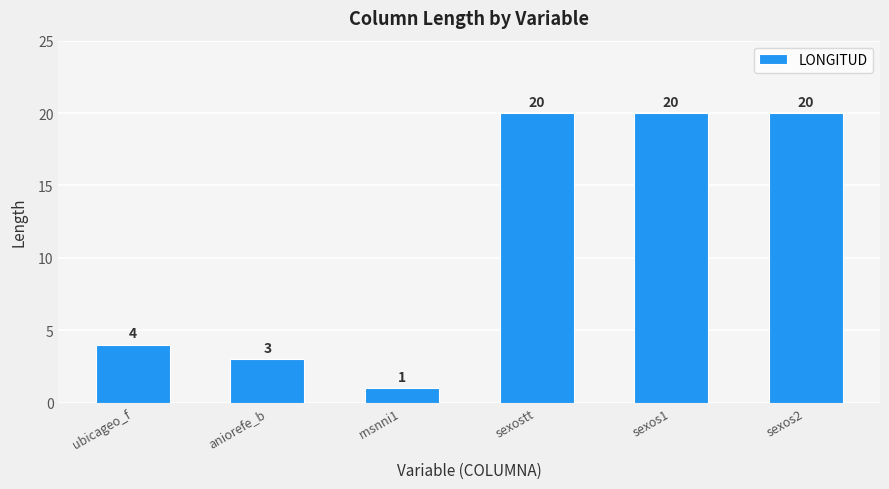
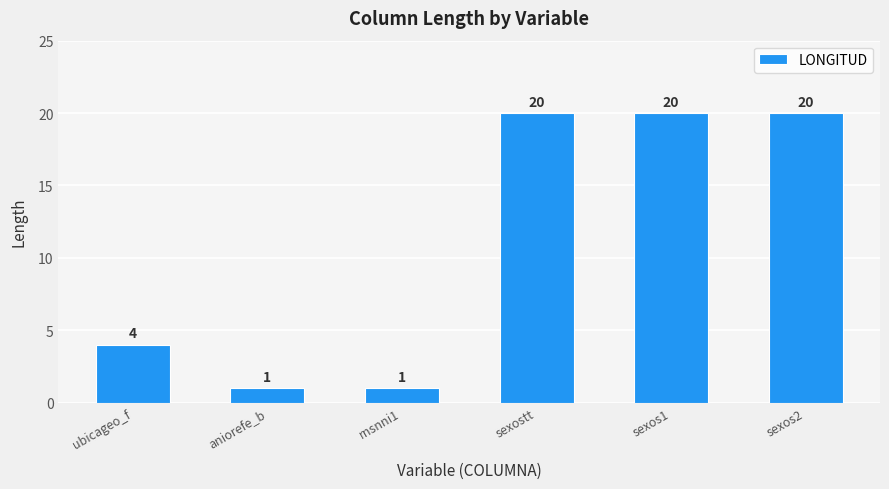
  {
    "ubicageo_f": 4,
-   "aniorefe_b": 3,
+   "aniorefe_b": 1,
    "rnsnni1": 1,
    "sexostt": 20,
    "sexos1": 20,
    "sexos2": 20
  }
